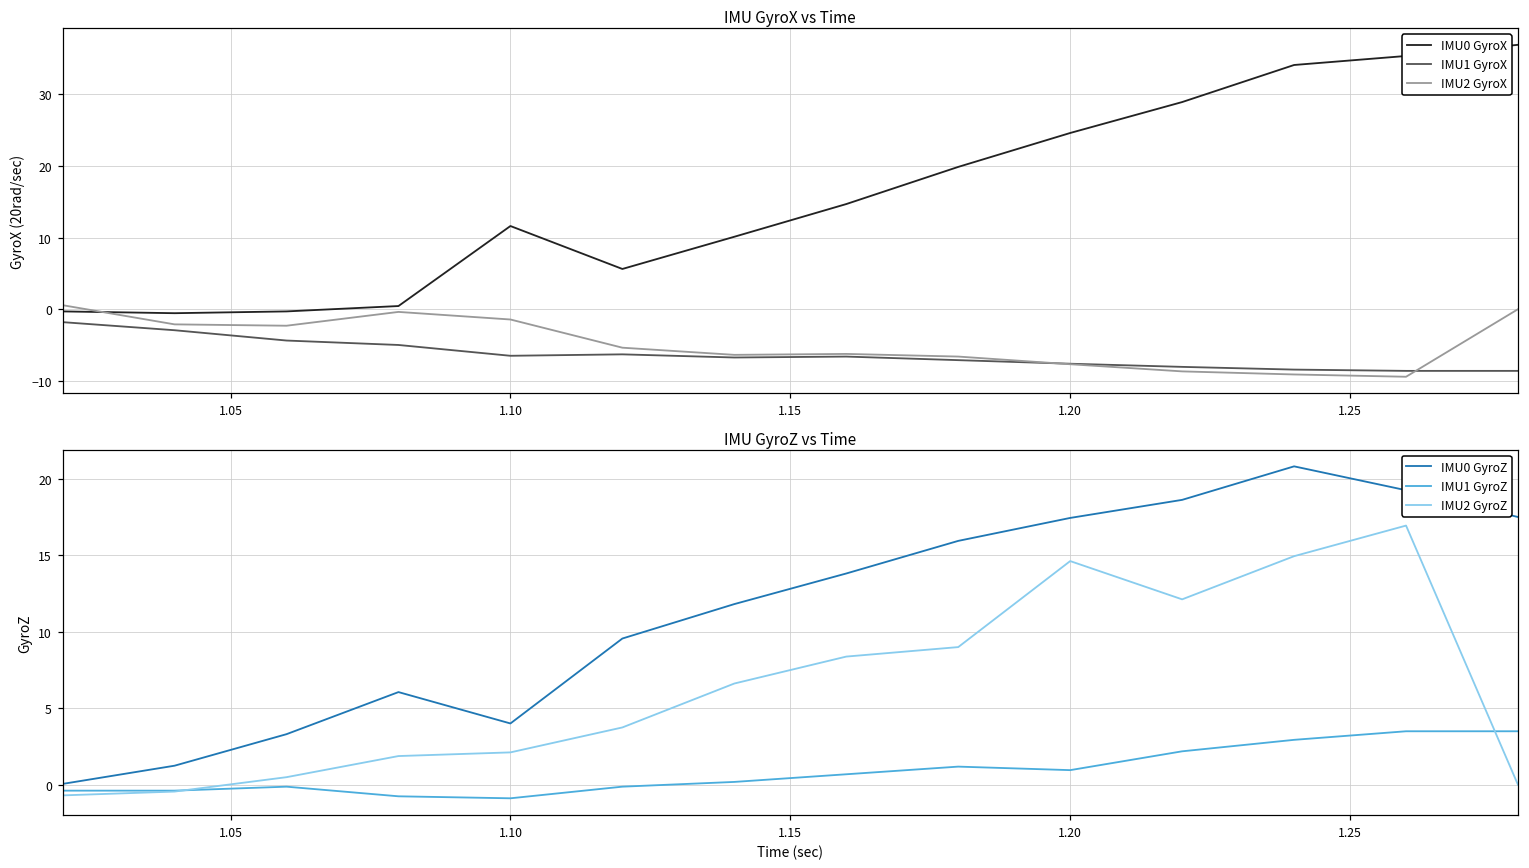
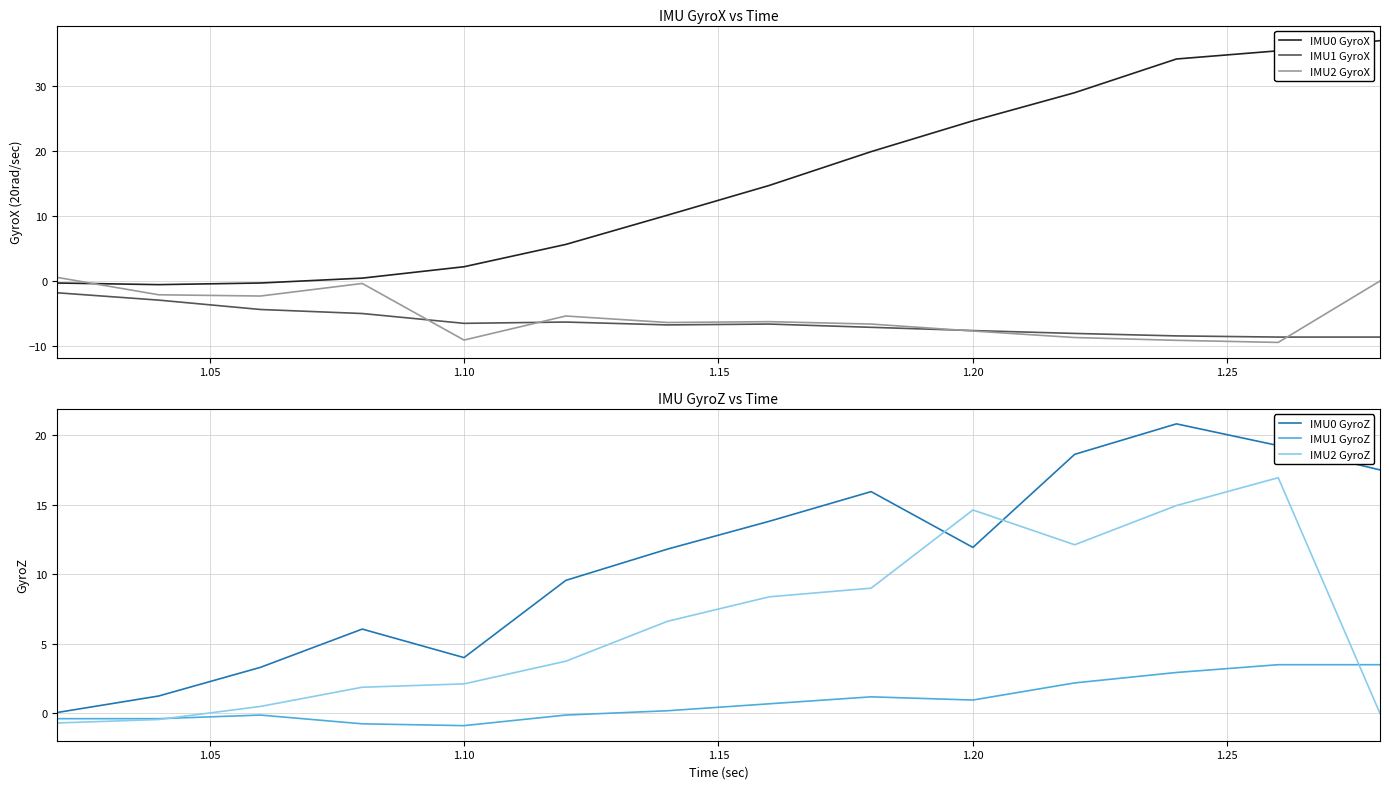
  {
    "IMU GyroX vs Time": {
      "IMU0 GyroX": {
-       "1.10": 12,
+       "1.10": 2,
        "1.20": 25
      },
      "IMU1 GyroX": {
        "1.10": -7
      },
      "IMU2 GyroX": {
-       "1.10": -1
+       "1.10": -9
      }
    },
    "IMU GyroZ vs Time": {
      "IMU0 GyroZ": {
        "1.10": 4.0,
-       "1.20": 17.4
+       "1.20": 11.9
      },
      "IMU1 GyroZ": {
        "1.10": -0.9,
        "1.20": 1.0
      },
      "IMU2 GyroZ": {
        "1.10": 2.1,
        "1.20": 14.6
      }
    }
  }
